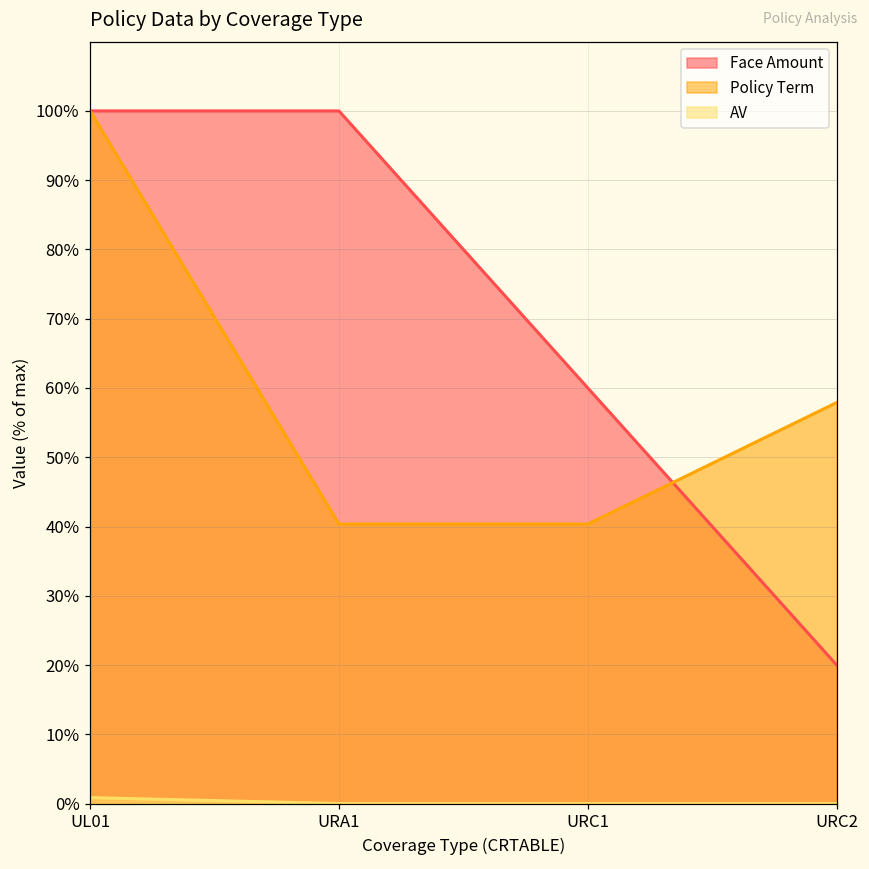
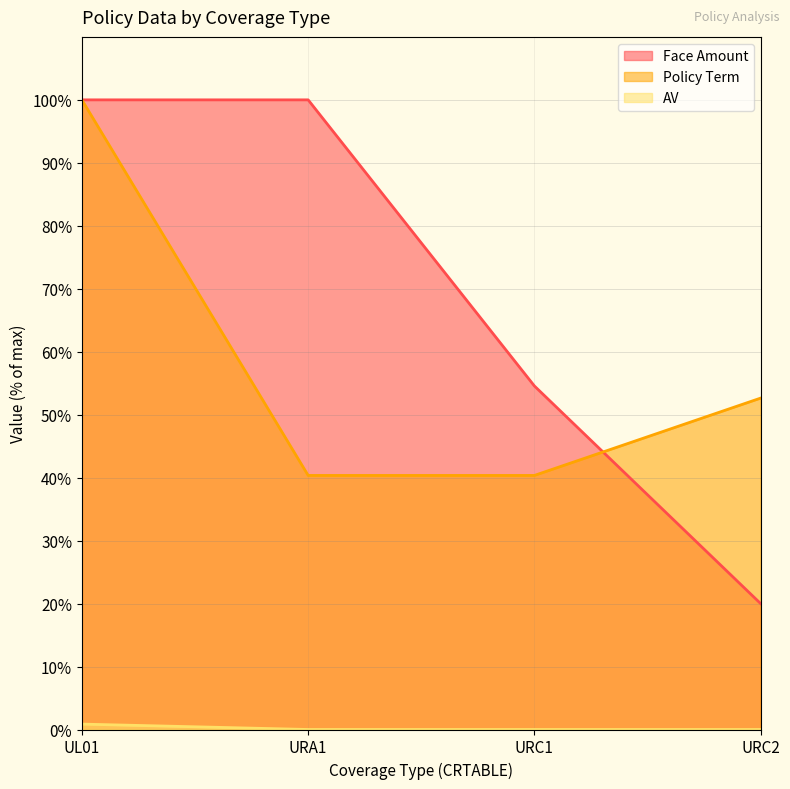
  {
    "Face Amount": {
      "URA1": "100%",
-     "URC1": "60%",
+     "URC1": "55%",
      "URC2": "20%"
    },
    "Policy Term": {
      "URA1": "40%",
      "URC1": "40%",
-     "URC2": "58%"
+     "URC2": "53%"
    },
    "AV": {
      "UL01": "1%",
      "URA1": "0%",
      "URC1": "0%",
      "URC2": "0%"
    }
  }
